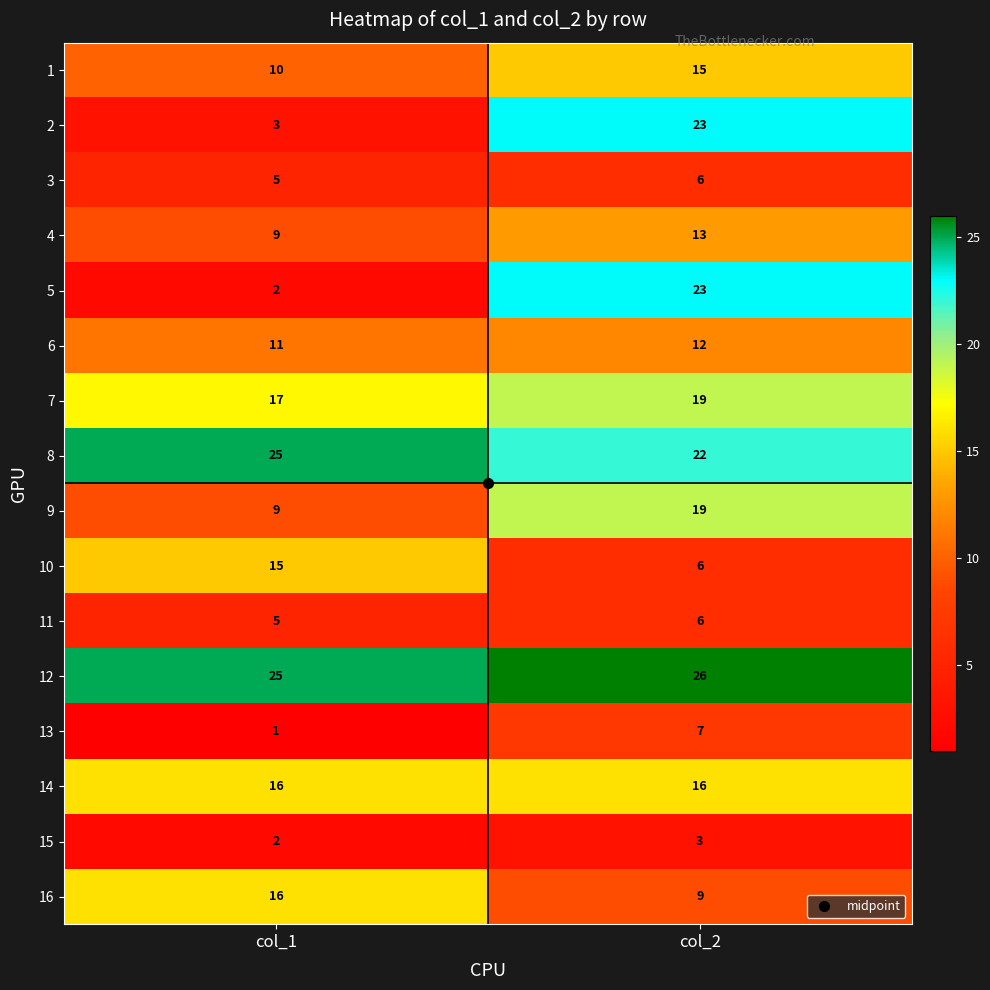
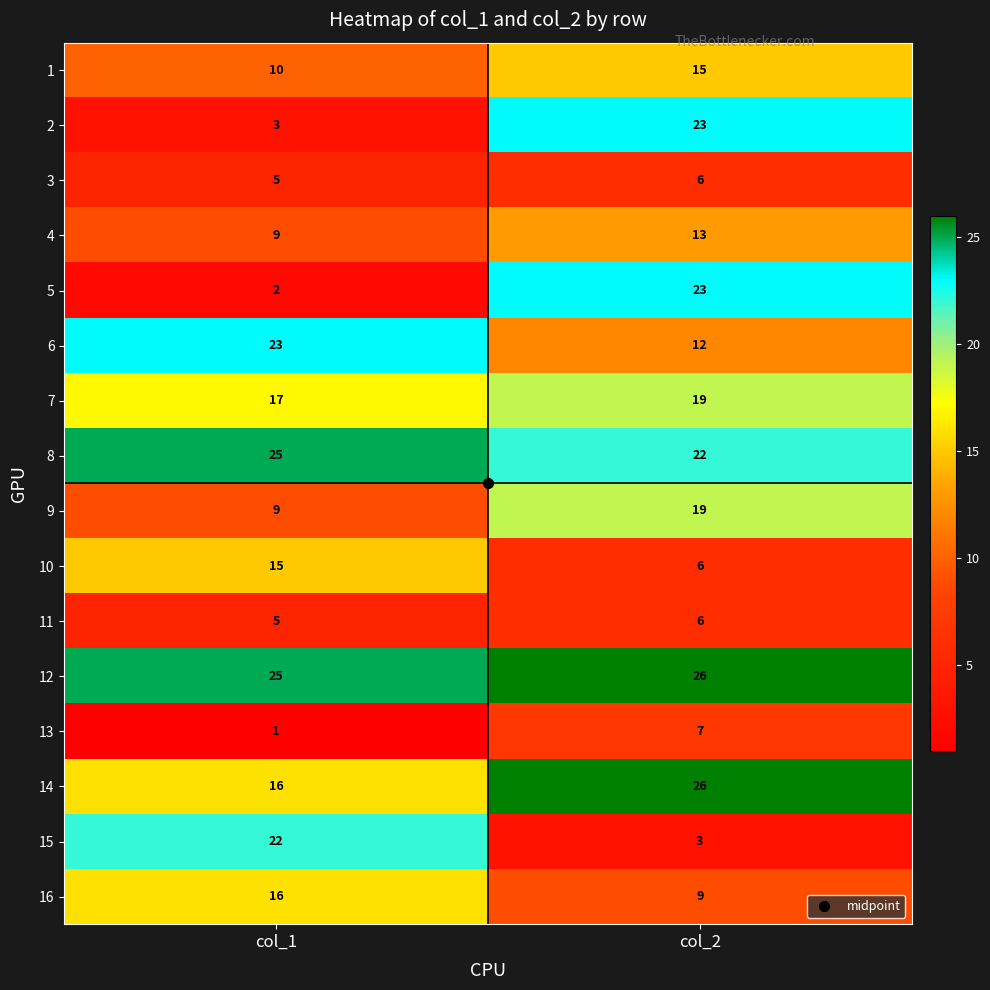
  {
    "1": {
      "col_1": 10,
      "col_2": 15
    },
    "2": {
      "col_1": 3,
      "col_2": 23
    },
    "3": {
      "col_1": 5,
      "col_2": 6
    },
    "4": {
      "col_1": 9,
      "col_2": 13
    },
    "5": {
      "col_1": 2,
      "col_2": 23
    },
    "6": {
-     "col_1": 11,
+     "col_1": 23,
      "col_2": 12
    },
    "7": {
      "col_1": 17,
      "col_2": 19
    },
    "8": {
      "col_1": 25,
      "col_2": 22
    },
    "9": {
      "col_1": 9,
      "col_2": 19
    },
    "10": {
      "col_1": 15,
      "col_2": 6
    },
    "11": {
      "col_1": 5,
      "col_2": 6
    },
    "12": {
      "col_1": 25,
      "col_2": 26
    },
    "13": {
      "col_1": 1,
      "col_2": 7
    },
    "14": {
      "col_1": 16,
-     "col_2": 16
+     "col_2": 26
    },
    "15": {
-     "col_1": 2,
+     "col_1": 22,
      "col_2": 3
    },
    "16": {
      "col_1": 16,
      "col_2": 9
    }
  }
